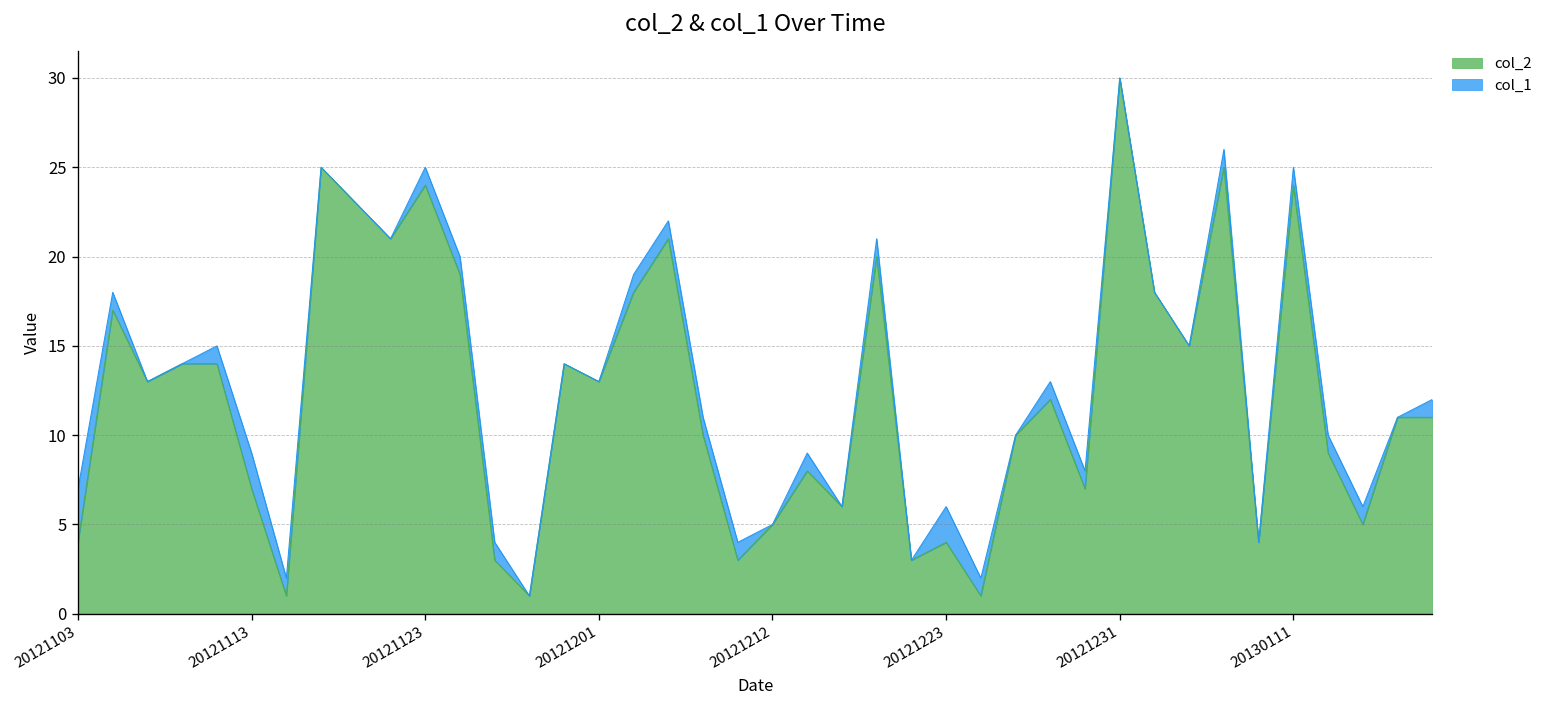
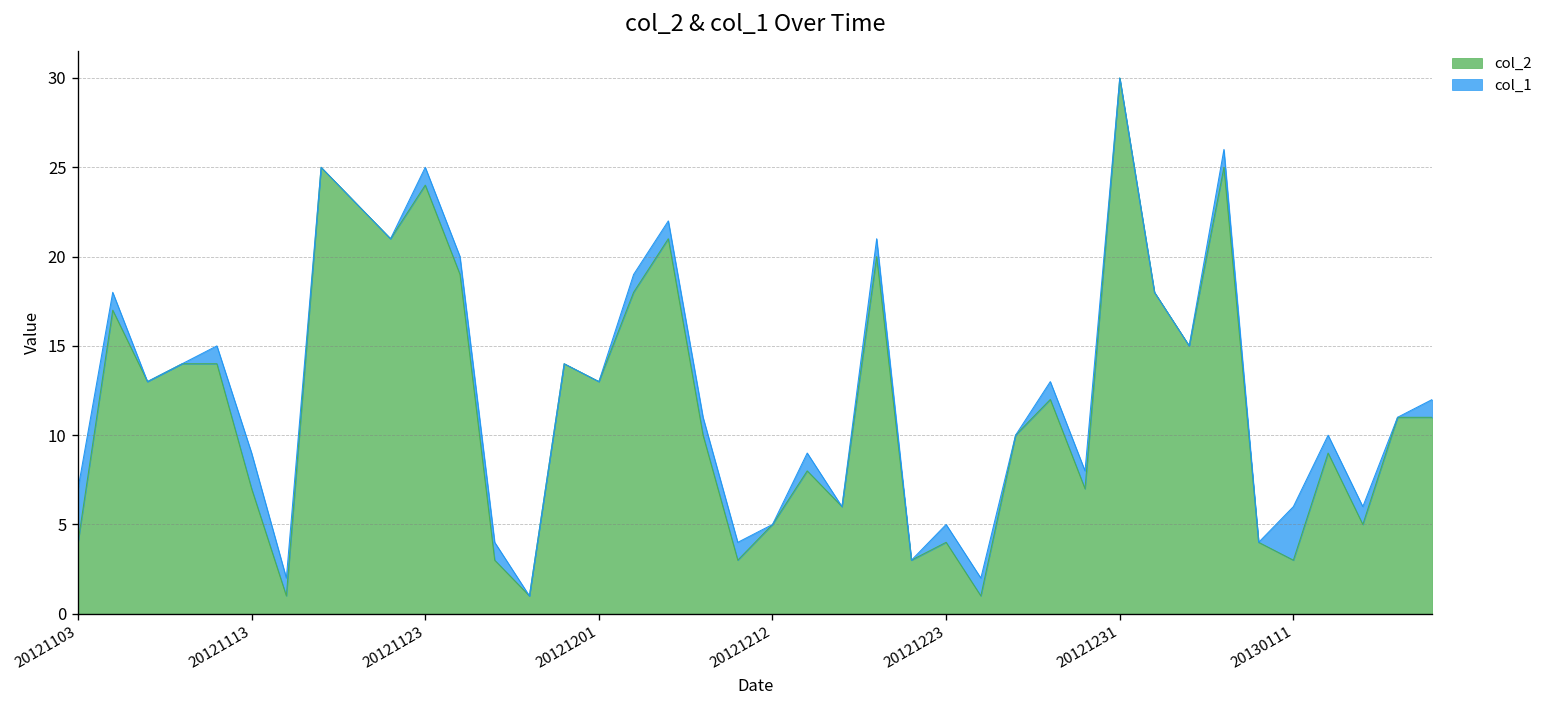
  {
    "col_2": {
      "20121103": 4,
      "20121113": 7,
      "20121123": 24,
      "20121223": 4,
-     "20130111": 24
+     "20130111": 3
    },
    "col_1": {
      "20121103": 3,
      "20121113": 2,
      "20121123": 1,
-     "20121223": 2,
-     "20130111": 1
+     "20121223": 1,
+     "20130111": 3
    }
  }
